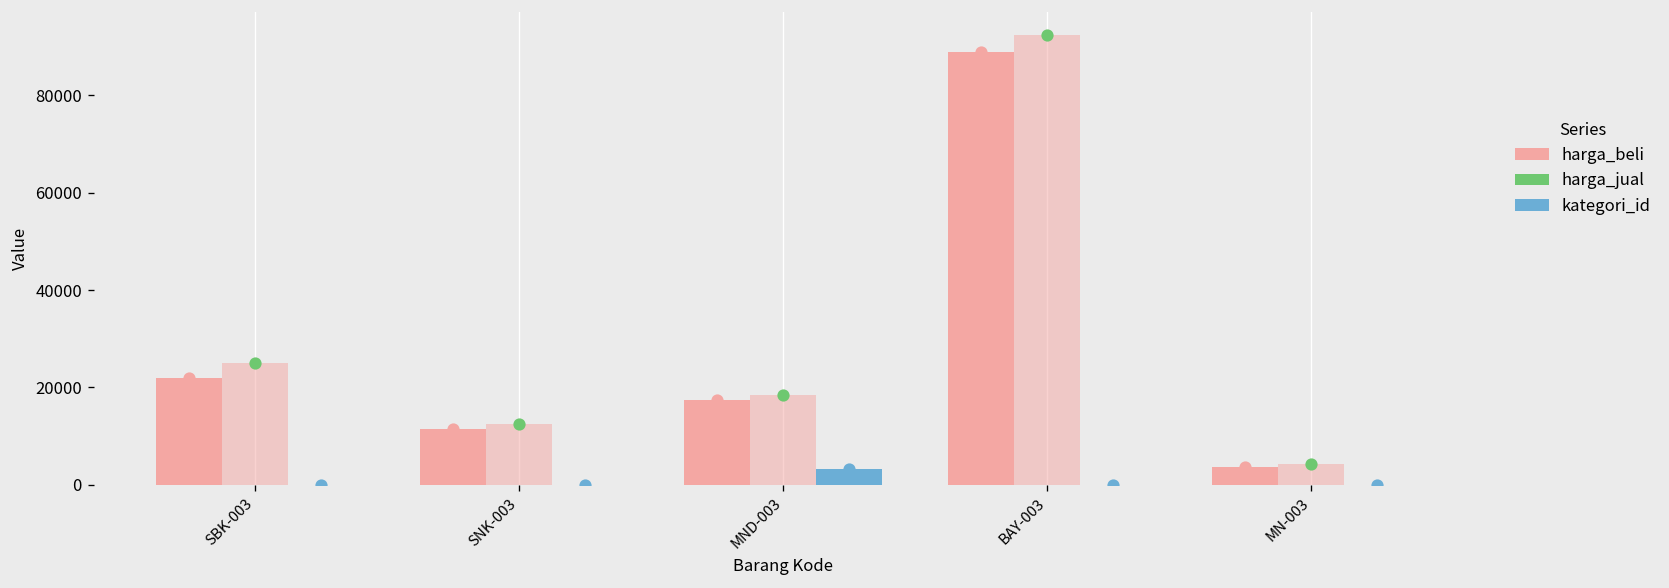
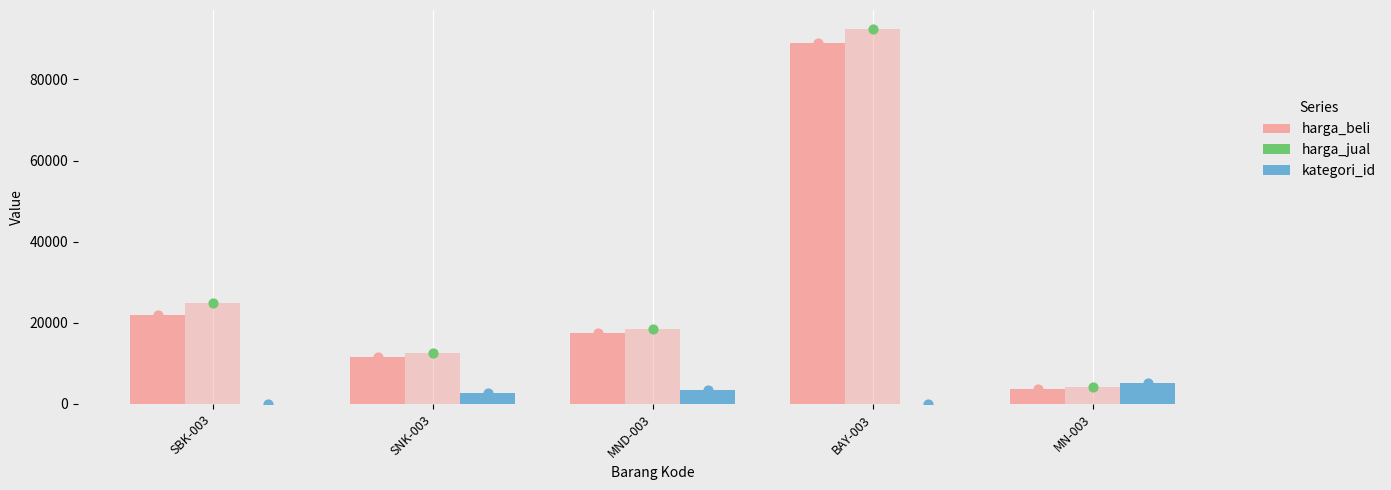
  {
    "kategori_id": {
-     "SNK-003": 0,
+     "SNK-003": 3000,
      "MND-003": 3000,
-     "MN-003": 0
+     "MN-003": 5000
    }
  }
